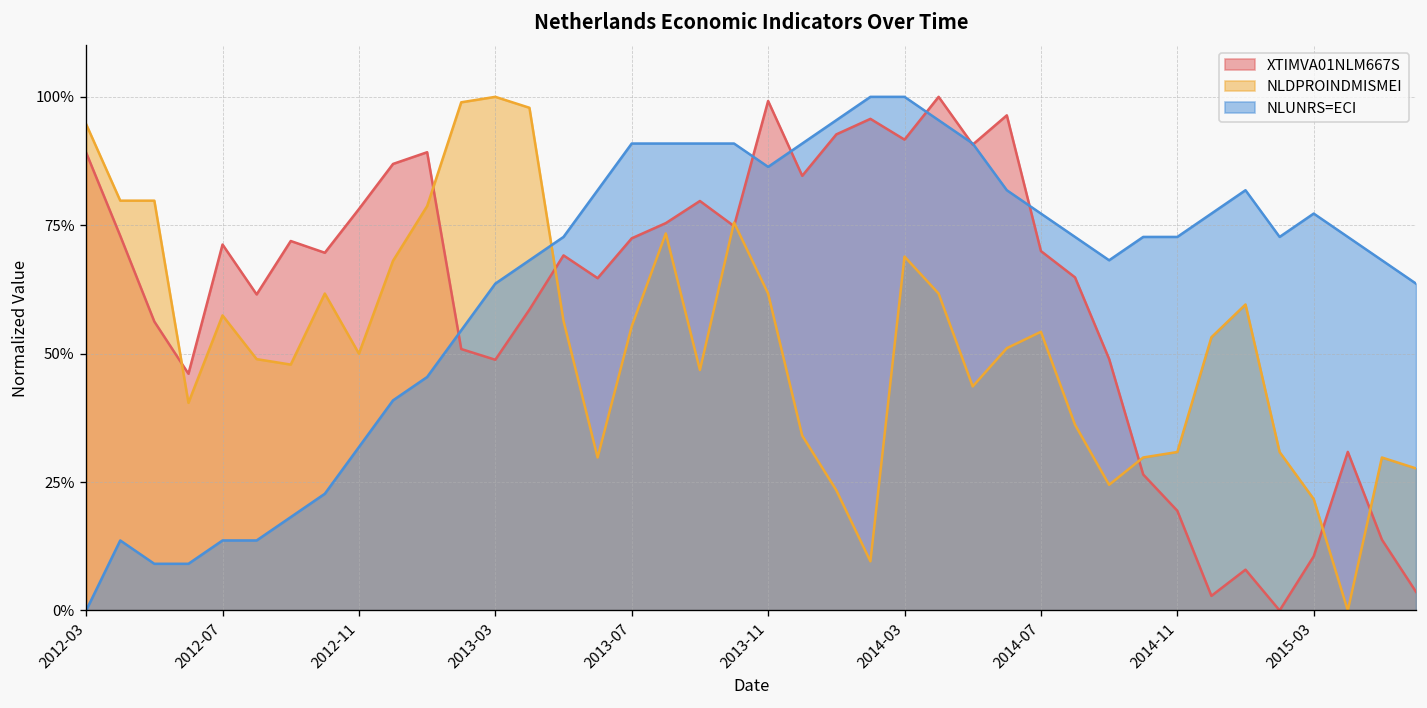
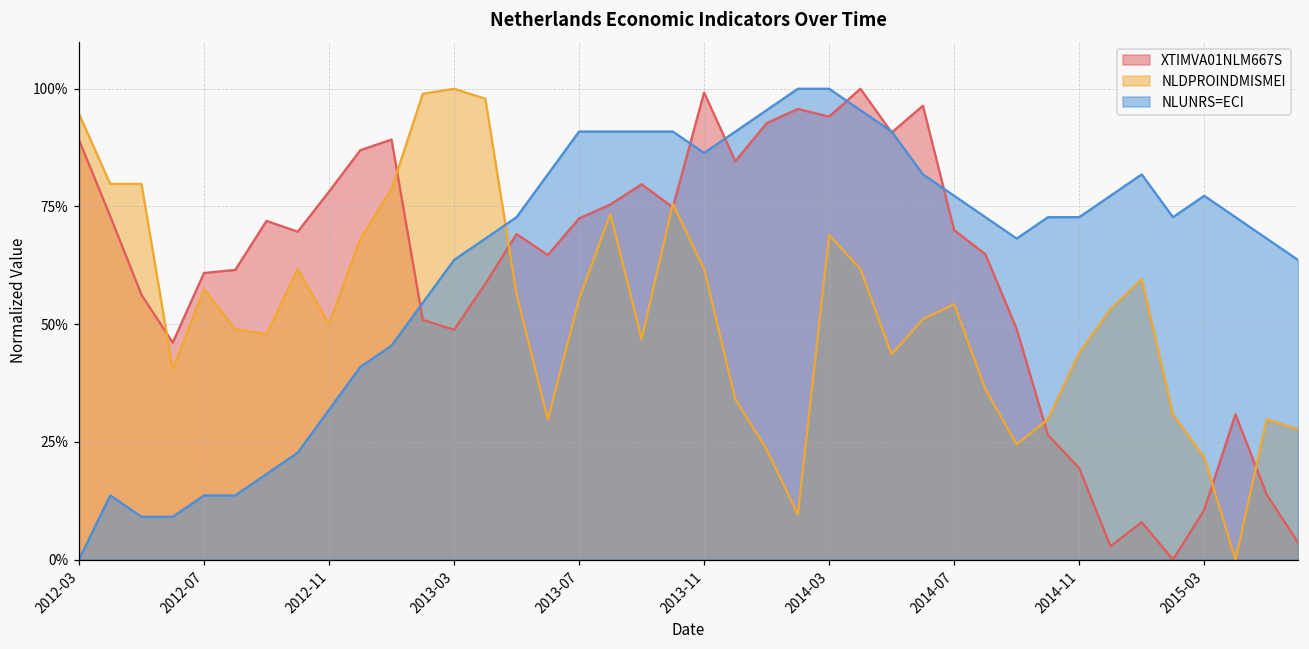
  {
    "XTIMVA01NLM667S": {
      "2012-03": "89%",
-     "2012-07": "71%",
+     "2012-07": "61%",
      "2012-11": "78%",
      "2013-03": "49%",
      "2013-07": "72%",
      "2013-11": "99%",
-     "2014-03": "92%",
+     "2014-03": "94%",
      "2014-07": "70%",
      "2014-11": "19%",
      "2015-03": "11%"
    },
    "NLDPROINDMISMEI": {
      "2012-03": "95%",
      "2012-07": "57%",
      "2012-11": "50%",
      "2013-03": "100%",
      "2013-07": "55%",
      "2013-11": "62%",
      "2014-03": "69%",
      "2014-07": "54%",
-     "2014-11": "31%",
+     "2014-11": "44%",
      "2015-03": "22%"
    },
    "NLUNRS=ECI": {
      "2012-03": "0%",
      "2012-07": "14%",
      "2012-11": "32%",
      "2013-03": "64%",
      "2013-07": "91%",
      "2013-11": "86%",
      "2014-03": "100%",
      "2014-07": "77%",
      "2014-11": "73%",
      "2015-03": "77%"
    }
  }
